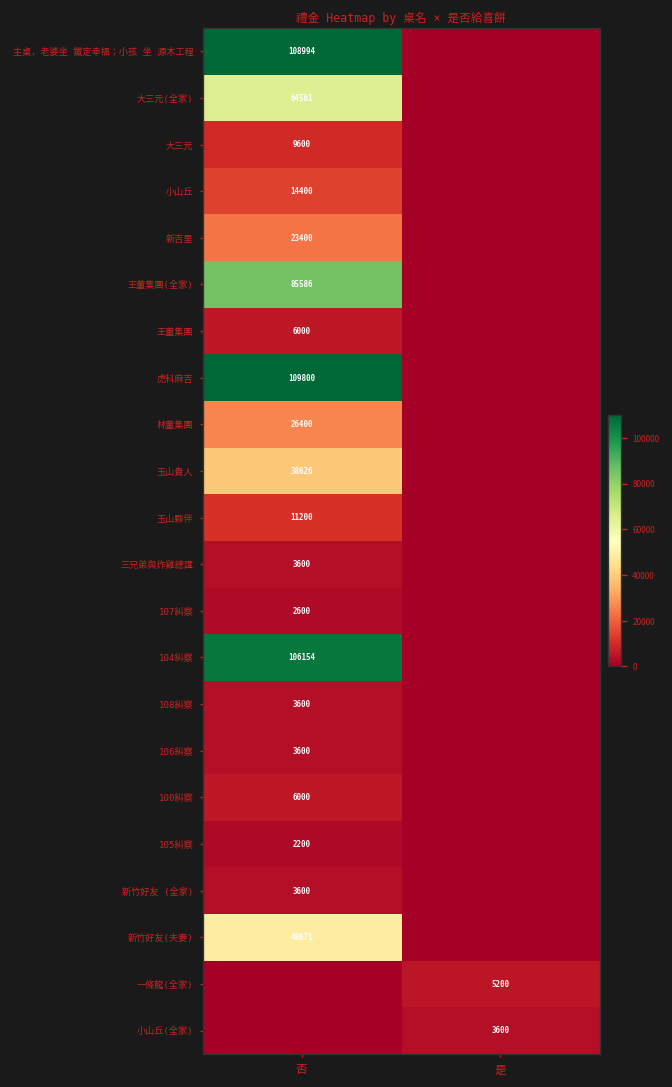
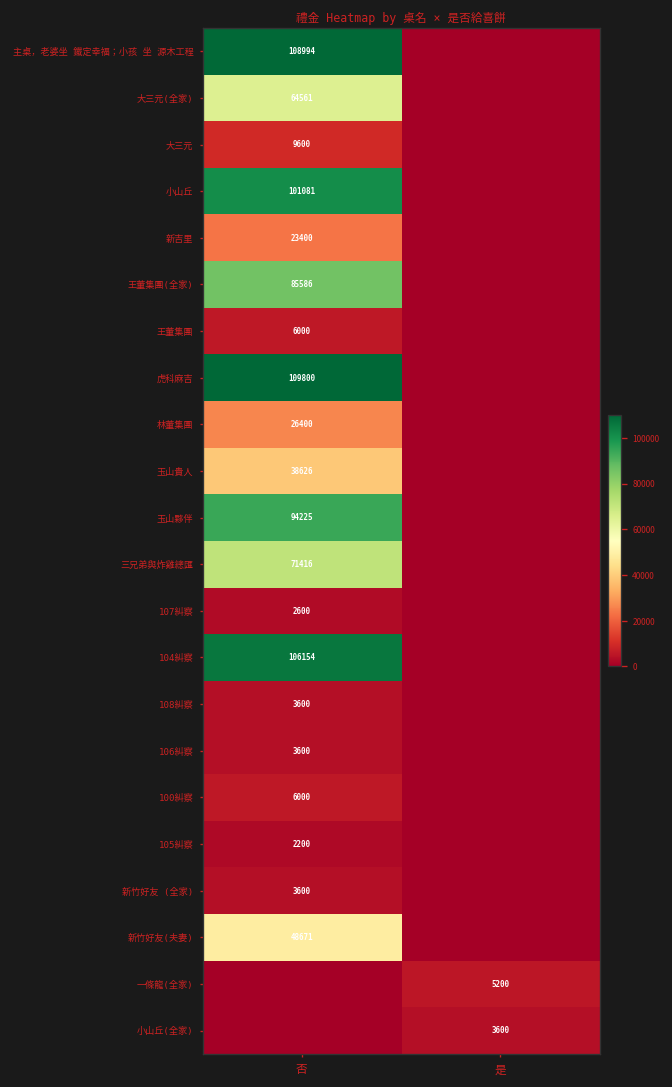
  {
    "主桌，老婆坐 鐵定幸福；小孩 坐 源木工程": {
      "否": 108994
    },
    "大三元(全家)": {
      "否": 64561
    },
    "大三元": {
      "否": 9600
    },
    "小山丘": {
-     "否": 14400
+     "否": 101081
    },
    "新吉里": {
      "否": 23400
    },
    "王董集團(全家)": {
      "否": 85586
    },
    "王董集團": {
      "否": 6000
    },
    "虎科麻吉": {
      "否": 109800
    },
    "林董集團": {
      "否": 26400
    },
    "玉山貴人": {
      "否": 38626
    },
    "玉山夥伴": {
-     "否": 11200
+     "否": 94225
    },
    "三兄弟與炸雞總匯": {
-     "否": 3600
+     "否": 71416
    },
    "107糾察": {
      "否": 2600
    },
    "104糾察": {
      "否": 106154
    },
    "108糾察": {
      "否": 3600
    },
    "106糾察": {
      "否": 3600
    },
    "100糾察": {
      "否": 6000
    },
    "105糾察": {
      "否": 2200
    },
    "新竹好友 (全家)": {
      "否": 3600
    },
    "新竹好友(夫妻)": {
      "否": 48671
    },
    "一條龍(全家)": {
      "是": 5200
    },
    "小山丘(全家)": {
      "是": 3600
    }
  }
